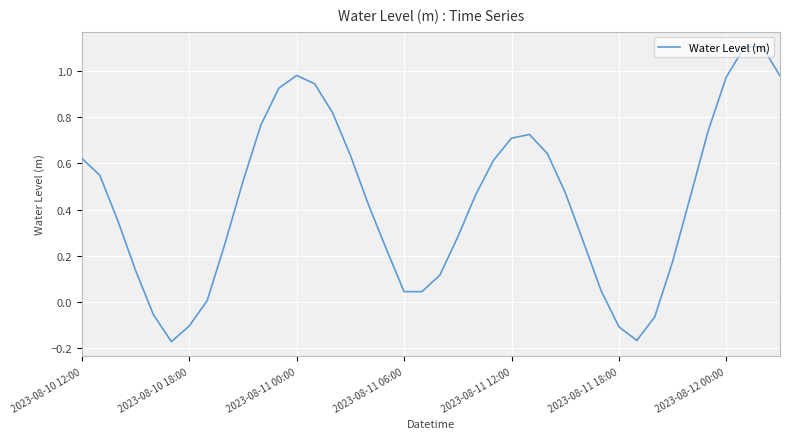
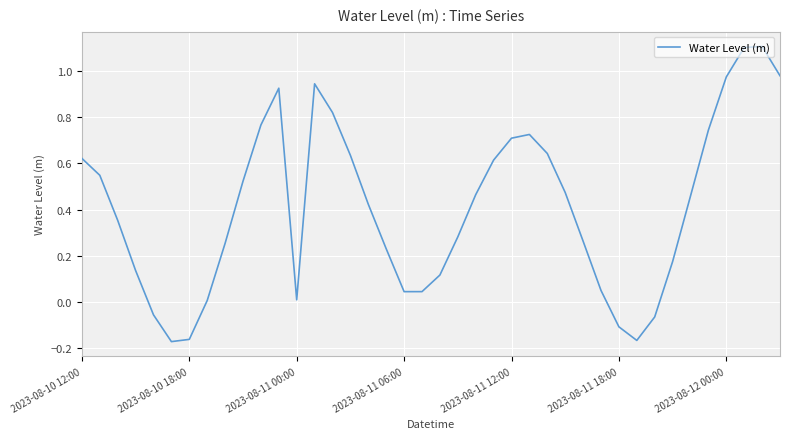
  {
    "2023-08-10 12:00": 0.62,
-   "2023-08-10 18:00": -0.11,
-   "2023-08-11 00:00": 0.98,
+   "2023-08-10 18:00": -0.16,
+   "2023-08-11 00:00": 0.01,
    "2023-08-11 06:00": 0.04,
    "2023-08-11 12:00": 0.71,
    "2023-08-11 18:00": -0.11,
    "2023-08-12 00:00": 0.98
  }
